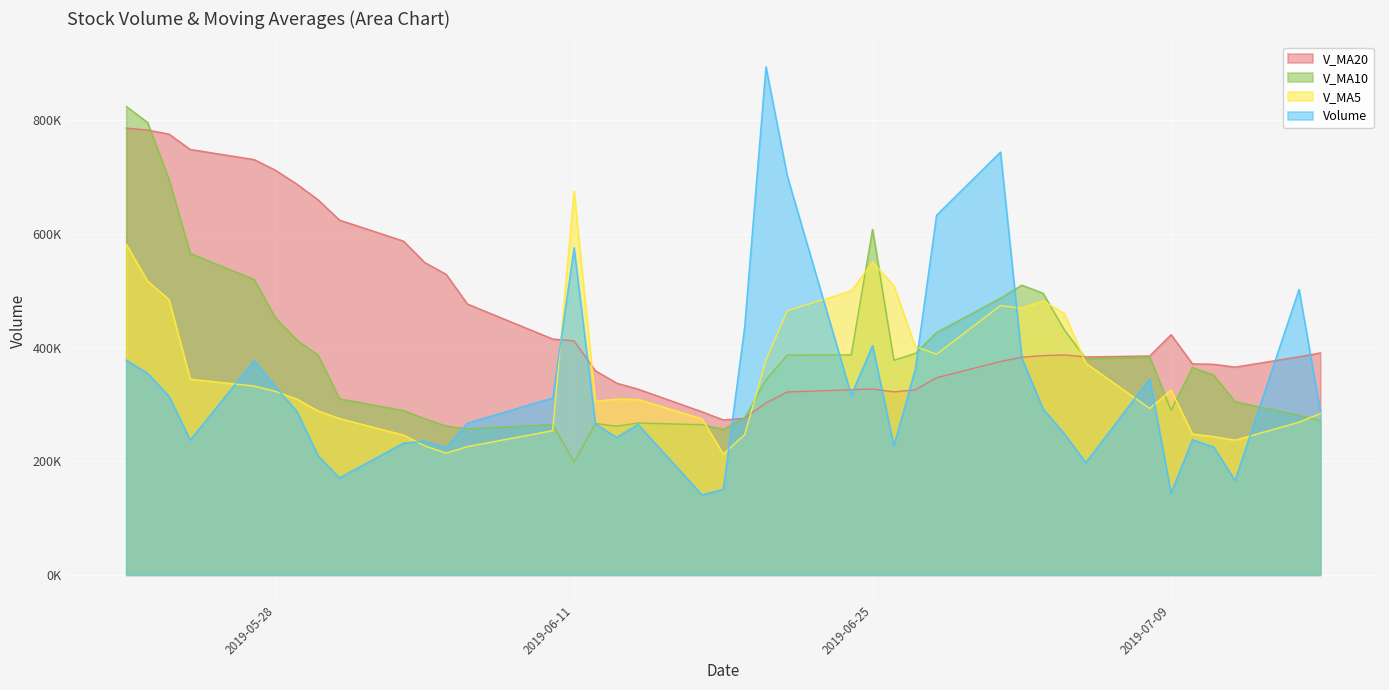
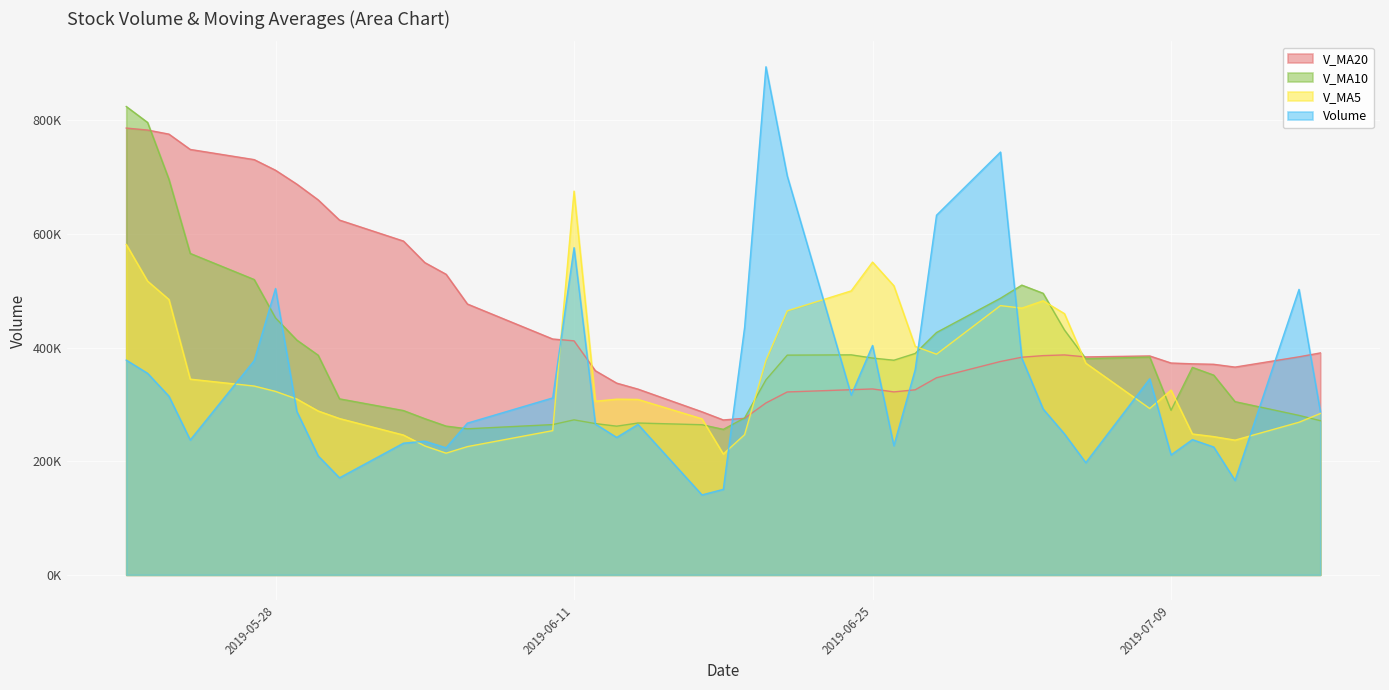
  {
    "V_MA20": {
      "2019-05-28": 710000,
      "2019-06-11": 410000,
      "2019-06-25": 330000,
-     "2019-07-09": 420000
+     "2019-07-09": 370000
    },
    "V_MA10": {
      "2019-05-28": 450000,
-     "2019-06-11": 200000,
-     "2019-06-25": 610000,
+     "2019-06-11": 270000,
+     "2019-06-25": 380000,
      "2019-07-09": 290000
    },
    "V_MA5": {
      "2019-05-28": 320000,
      "2019-06-11": 680000,
      "2019-06-25": 550000,
      "2019-07-09": 330000
    },
    "Volume": {
-     "2019-05-28": 330000,
+     "2019-05-28": 500000,
      "2019-06-11": 580000,
      "2019-06-25": 400000,
-     "2019-07-09": 140000
+     "2019-07-09": 210000
    }
  }
